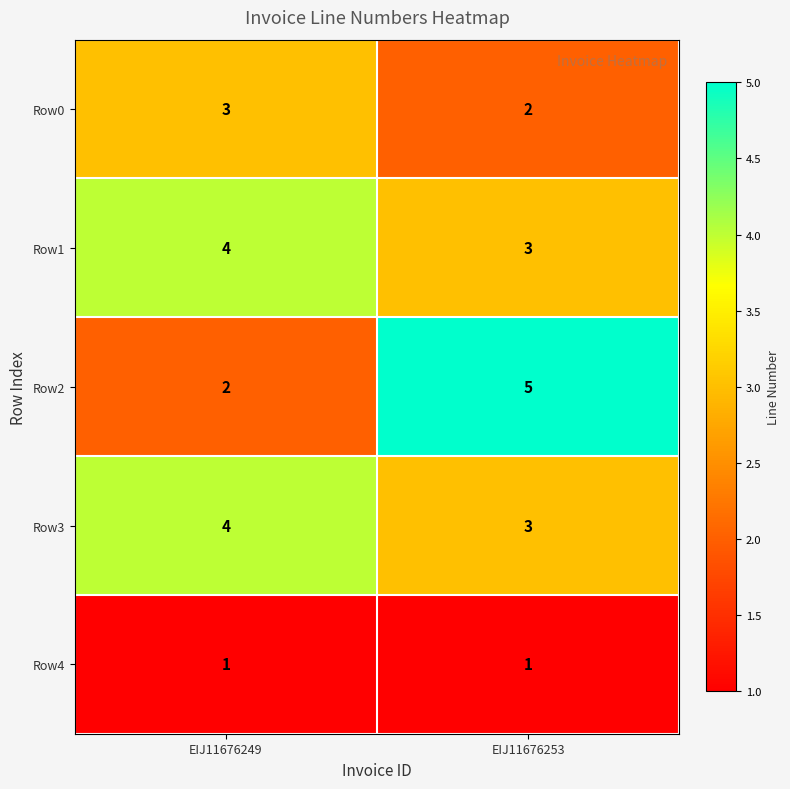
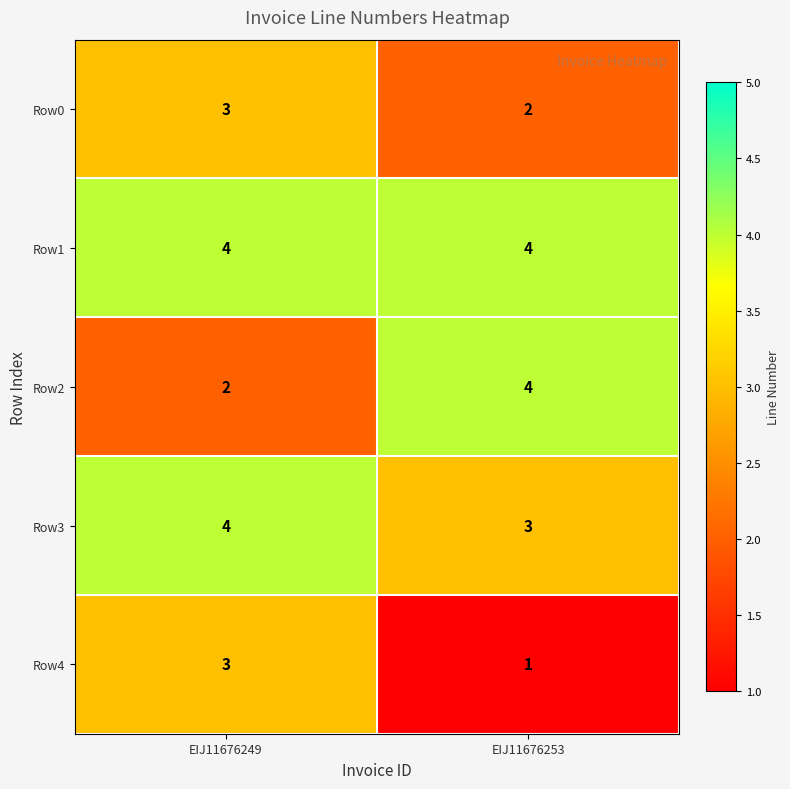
  {
    "Row0": {
      "EIJ11676249": 3
    },
    "Row1": {
      "EIJ11676249": 4,
-     "EIJ11676253": 3
+     "EIJ11676253": 4
    },
    "Row2": {
      "EIJ11676249": 2,
-     "EIJ11676253": 5
+     "EIJ11676253": 4
    },
    "Row3": {
      "EIJ11676249": 4,
      "EIJ11676253": 3
    },
    "Row4": {
-     "EIJ11676249": 1,
+     "EIJ11676249": 3,
      "EIJ11676253": 1
    }
  }
